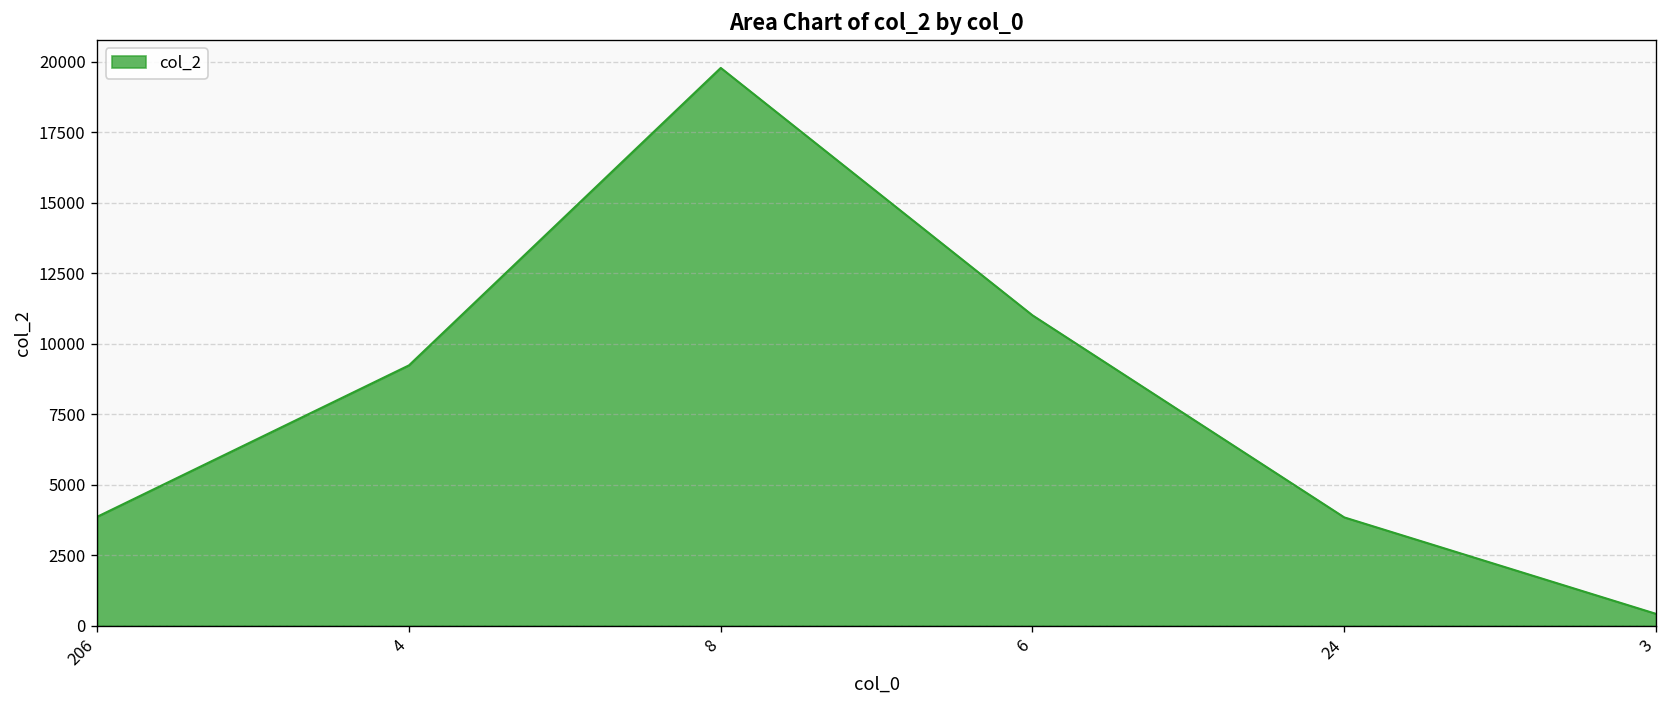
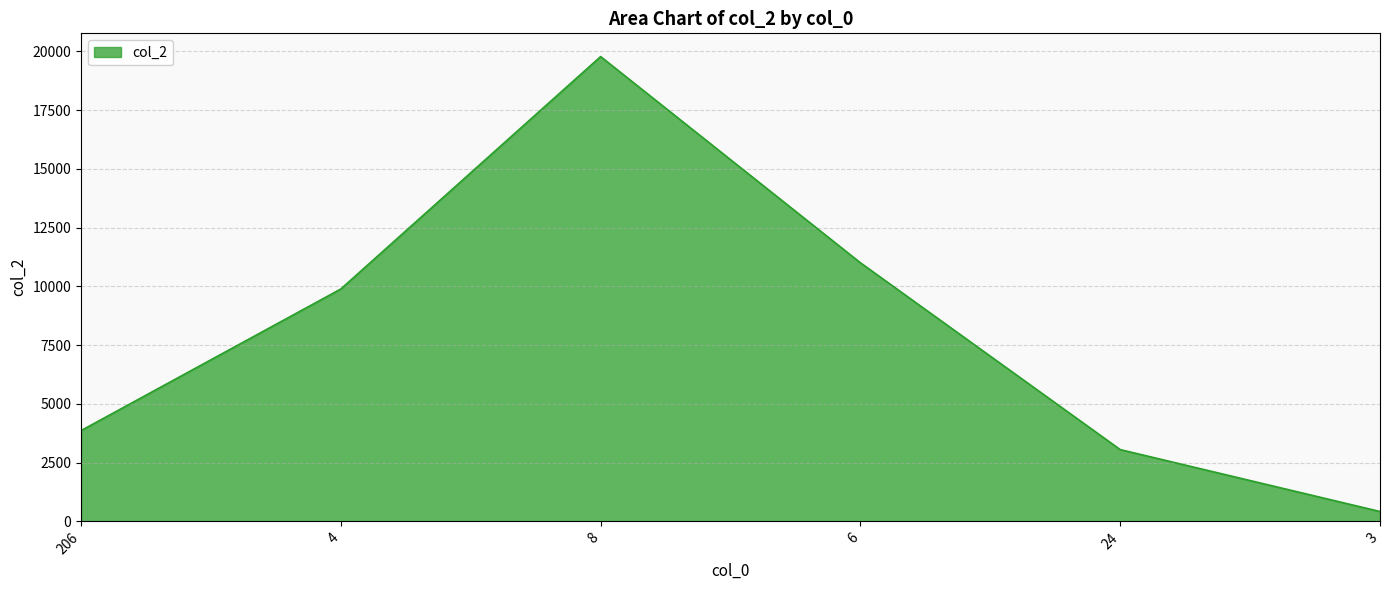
  {
    "206": 3900,
-   "4": 9200,
+   "4": 9900,
    "8": 19800,
    "6": 11000,
-   "24": 3800,
+   "24": 3100,
    "3": 400
  }
